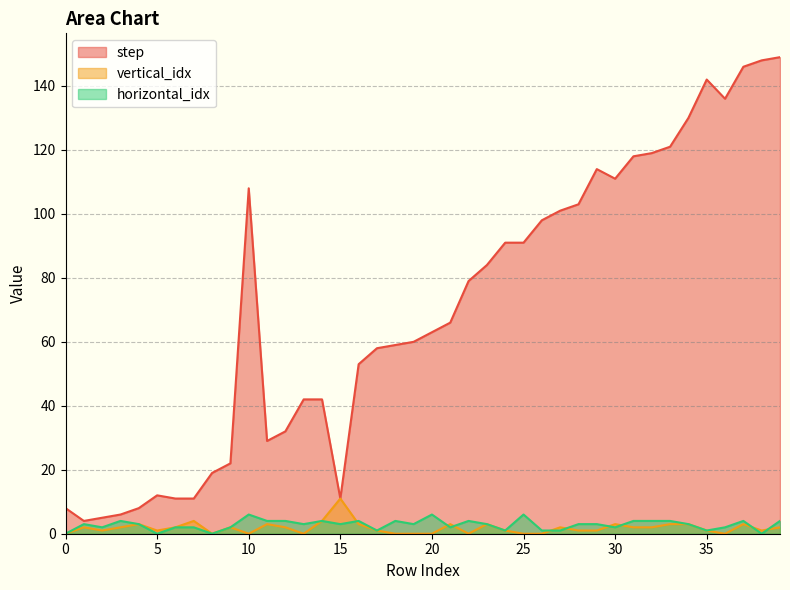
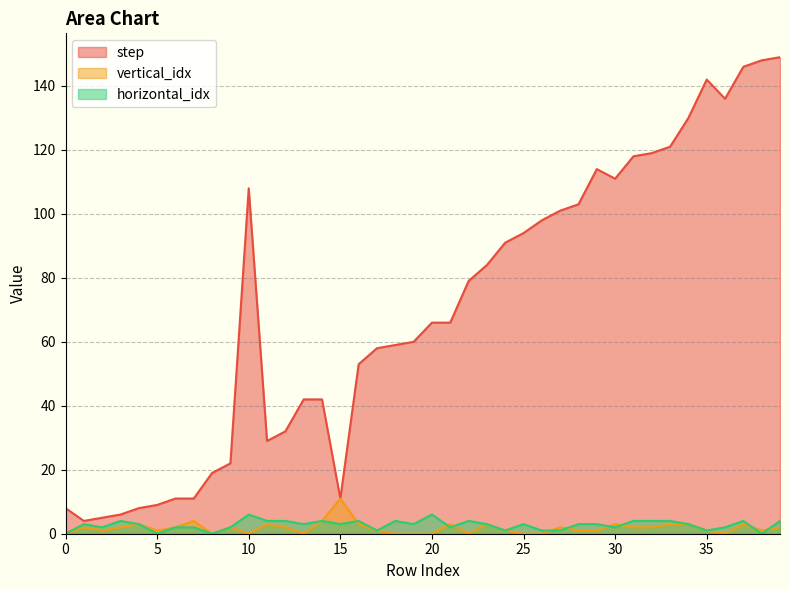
  {
    "step": {
      "0": 8,
-     "5": 12,
+     "5": 9,
      "10": 108,
-     "20": 63,
-     "25": 91,
+     "20": 66,
+     "25": 94,
      "30": 111,
      "35": 142
    },
    "vertical_idx": {
      "5": 1,
      "10": 0,
      "20": 0,
      "25": 0,
      "30": 3
    },
    "horizontal_idx": {
      "5": 0,
      "10": 6,
      "15": 3,
      "20": 6,
-     "25": 6,
+     "25": 3,
      "30": 2
    }
  }
